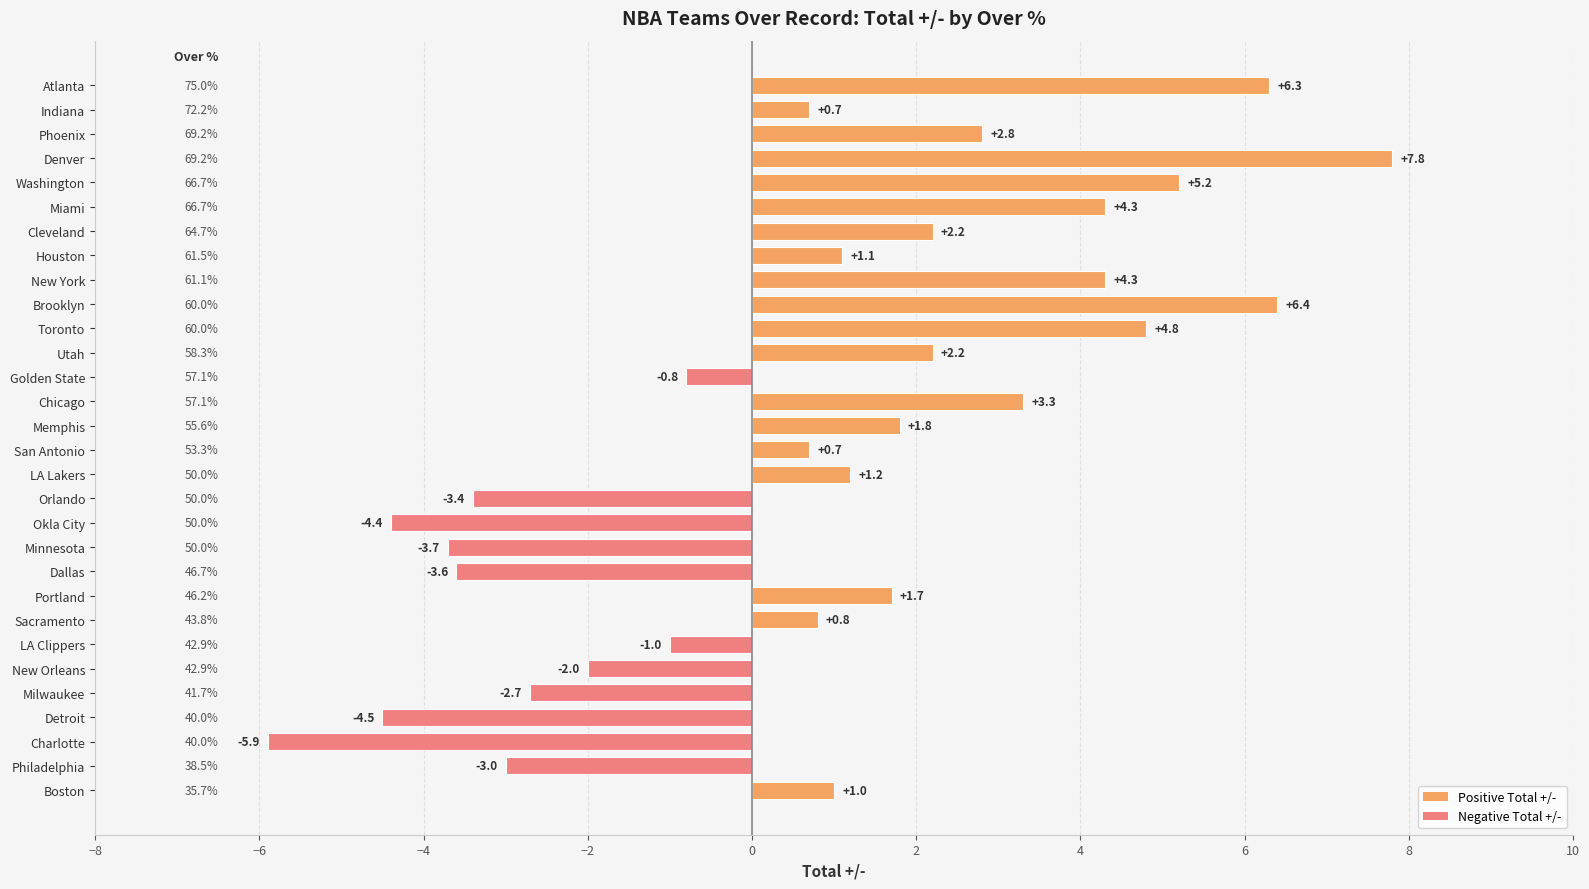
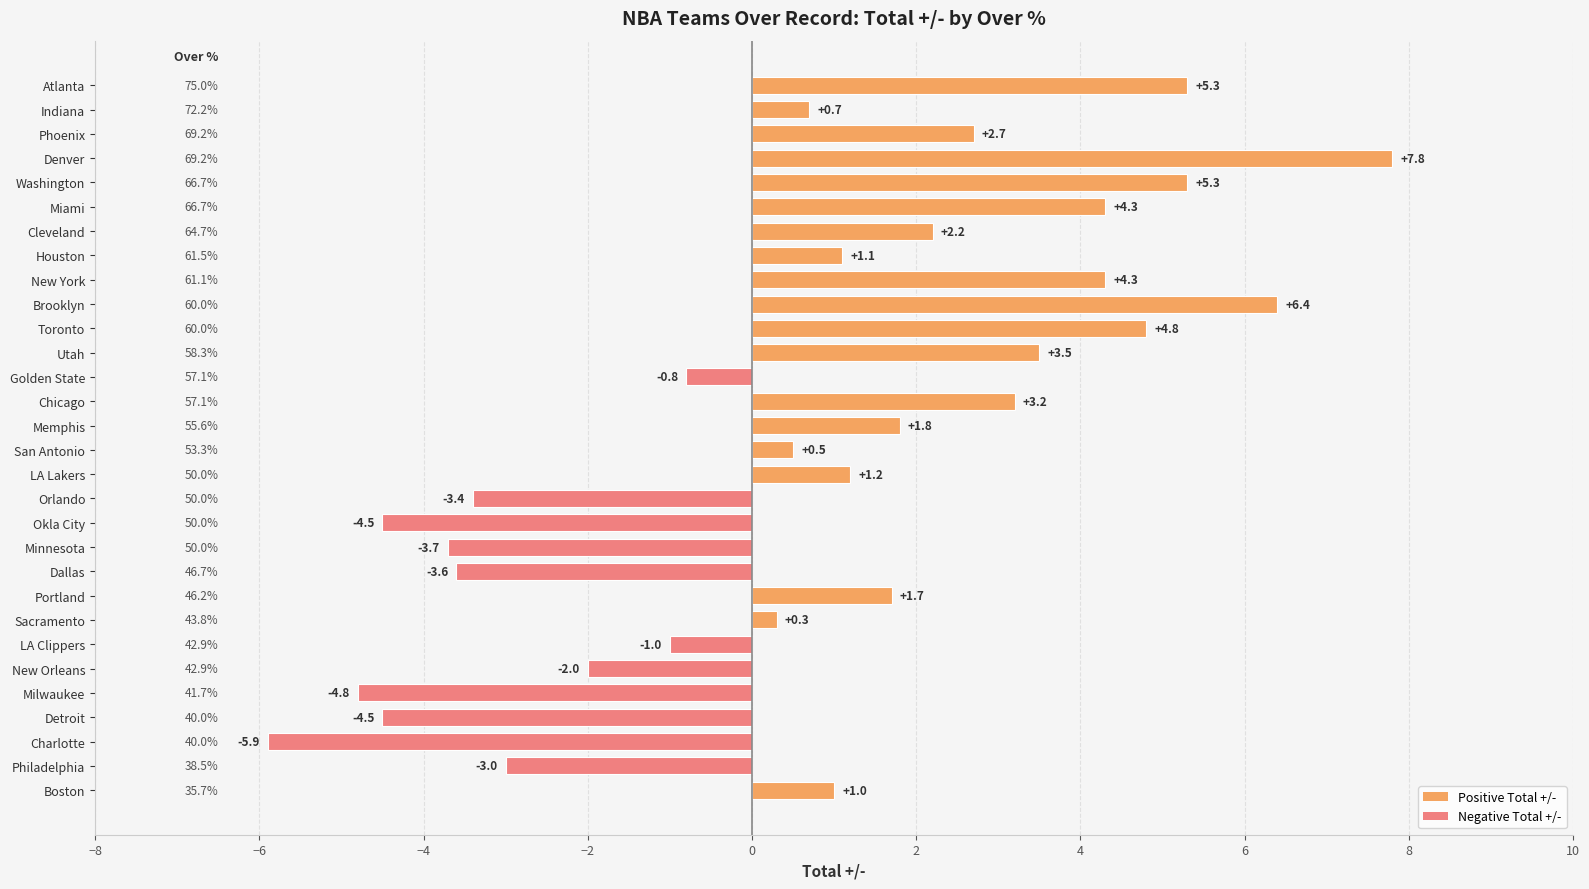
  {
-   "Atlanta": "+6.3",
+   "Atlanta": "+5.3",
    "Indiana": "+0.7",
-   "Phoenix": "+2.8",
+   "Phoenix": "+2.7",
    "Denver": "+7.8",
-   "Washington": "+5.2",
+   "Washington": "+5.3",
    "Miami": "+4.3",
    "Cleveland": "+2.2",
    "Houston": "+1.1",
    "New York": "+4.3",
    "Brooklyn": "+6.4",
    "Toronto": "+4.8",
-   "Utah": "+2.2",
+   "Utah": "+3.5",
    "Golden State": "-0.8",
-   "Chicago": "+3.3",
+   "Chicago": "+3.2",
    "Memphis": "+1.8",
-   "San Antonio": "+0.7",
+   "San Antonio": "+0.5",
    "LA Lakers": "+1.2",
    "Orlando": "-3.4",
-   "Okla City": "-4.4",
+   "Okla City": "-4.5",
    "Minnesota": "-3.7",
    "Dallas": "-3.6",
    "Portland": "+1.7",
-   "Sacramento": "+0.8",
+   "Sacramento": "+0.3",
    "LA Clippers": "-1.0",
    "New Orleans": "-2.0",
-   "Milwaukee": "-2.7",
+   "Milwaukee": "-4.8",
    "Detroit": "-4.5",
    "Charlotte": "-5.9",
    "Philadelphia": "-3.0",
    "Boston": "+1.0"
  }
